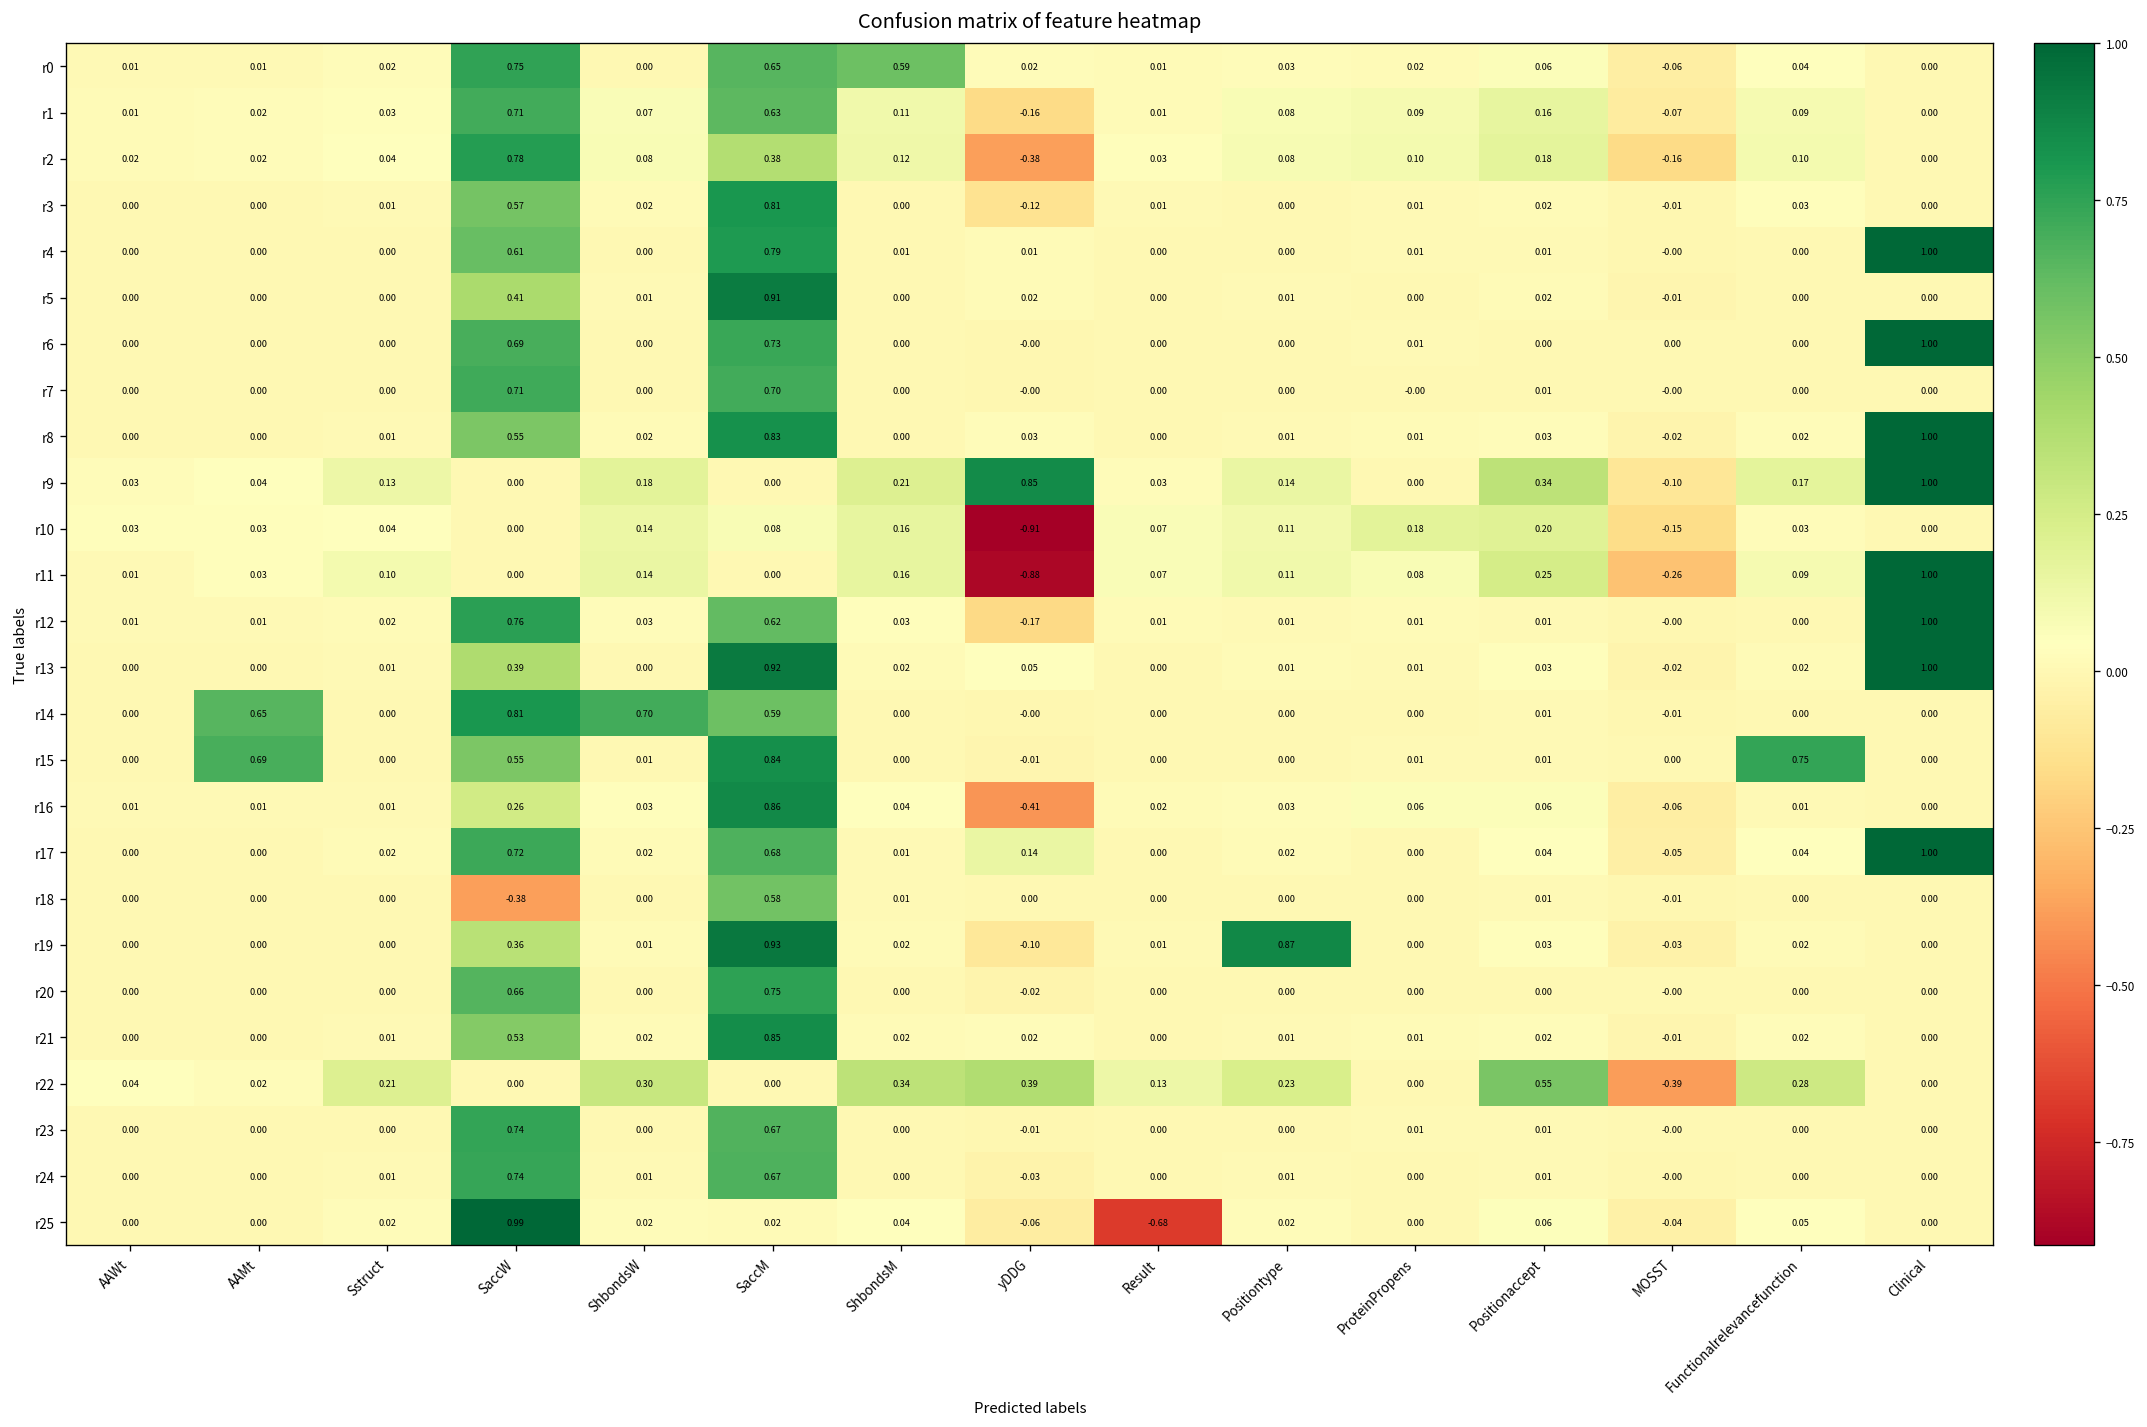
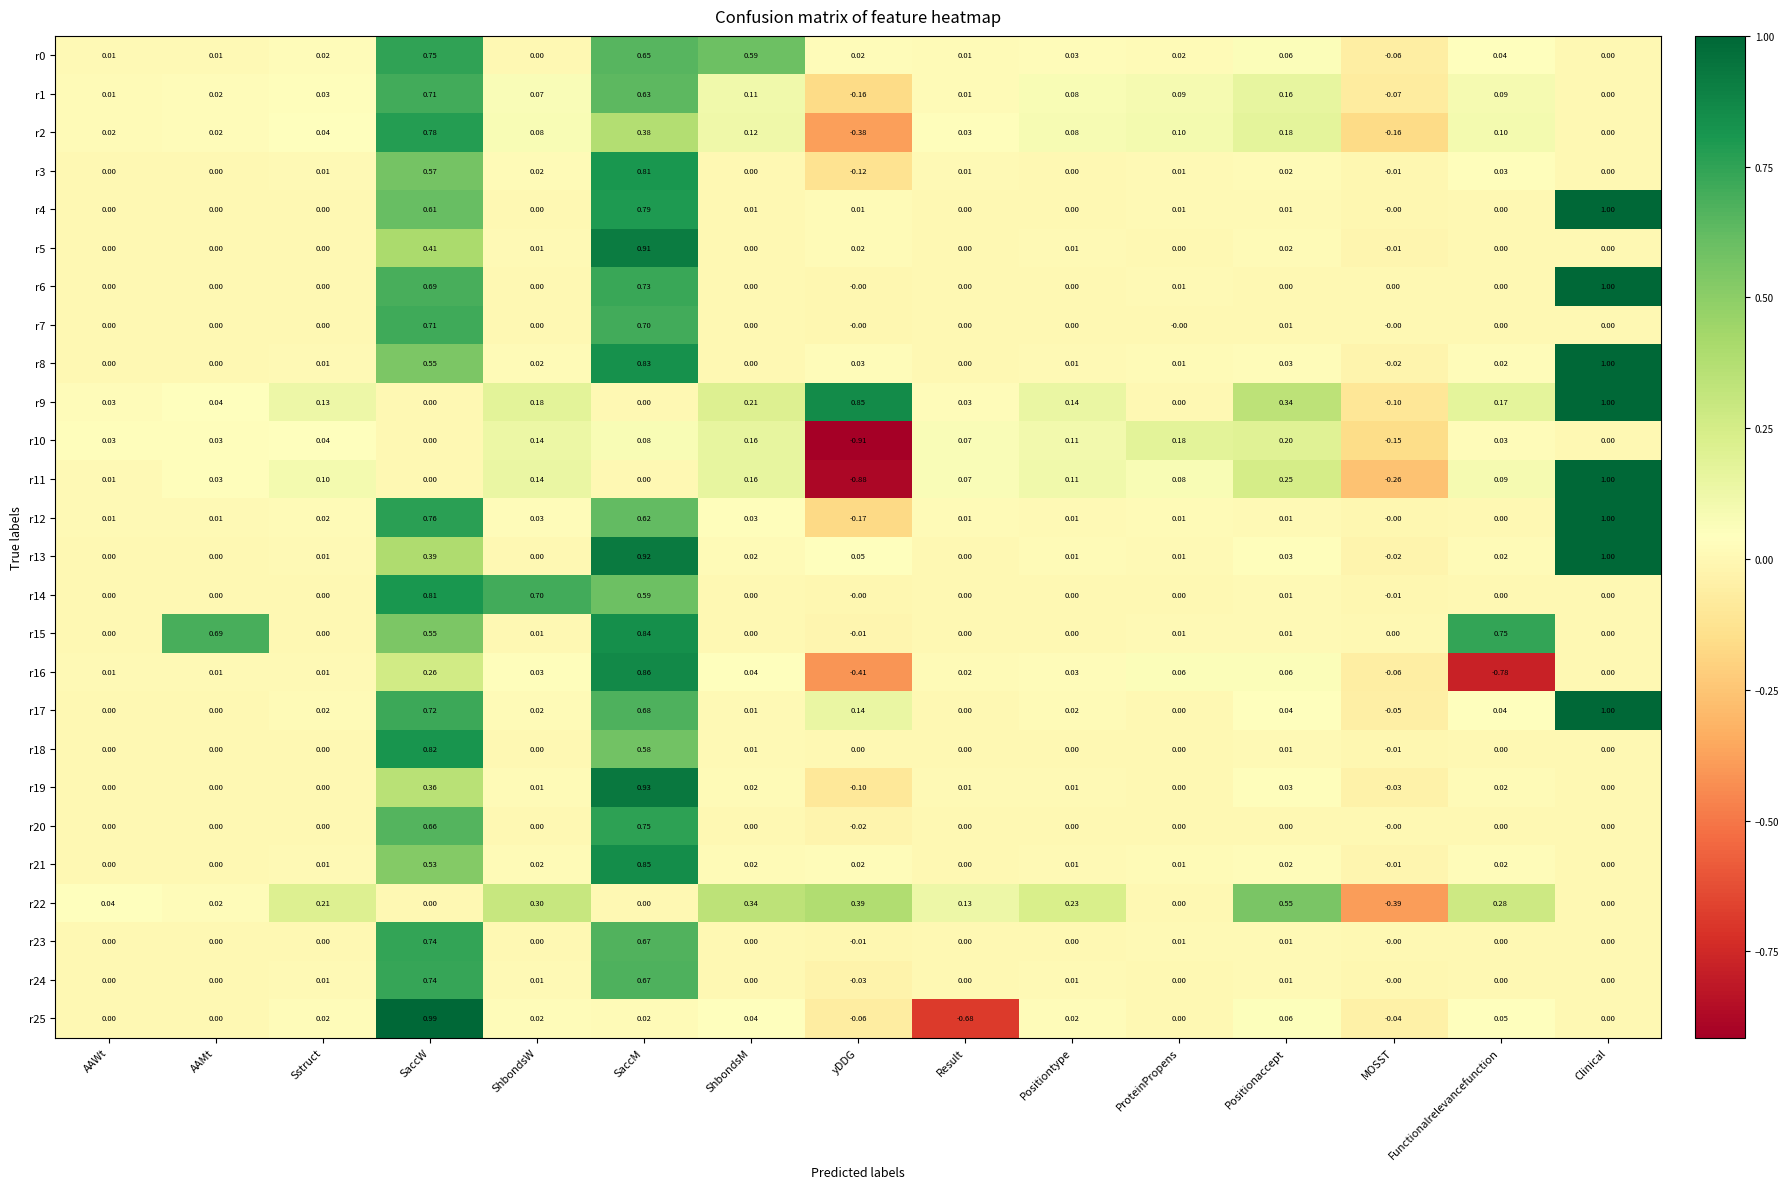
  {
    "r14": {
      "AAWt": 0.00,
-     "AAMt": 0.65,
+     "AAMt": 0.00,
      "Sstruct": 0.00,
      "SaccW": 0.81,
      "ShbondsW": 0.70,
      "SaccM": 0.59,
      "ShbondsM": 0.00,
      "yDDG": -0.00,
      "Result": 0.00,
      "Positiontype": 0.00,
      "ProteinPropens": 0.00,
      "Positionaccept": 0.01,
      "MOSST": -0.01,
      "Functionalrelevancefunction": 0.00,
      "Clinical": 0.00
    },
    "r16": {
      "AAWt": 0.01,
      "AAMt": 0.01,
      "Sstruct": 0.01,
      "SaccW": 0.26,
      "ShbondsW": 0.03,
      "SaccM": 0.86,
      "ShbondsM": 0.04,
      "yDDG": -0.41,
      "Result": 0.02,
      "Positiontype": 0.03,
      "ProteinPropens": 0.06,
      "Positionaccept": 0.06,
      "MOSST": -0.06,
-     "Functionalrelevancefunction": 0.01,
+     "Functionalrelevancefunction": -0.78,
      "Clinical": 0.00
    },
    "r18": {
      "AAWt": 0.00,
      "AAMt": 0.00,
      "Sstruct": 0.00,
-     "SaccW": -0.38,
+     "SaccW": 0.82,
      "ShbondsW": 0.00,
      "SaccM": 0.58,
      "ShbondsM": 0.01,
      "yDDG": 0.00,
      "Result": 0.00,
      "Positiontype": 0.00,
      "ProteinPropens": 0.00,
      "Positionaccept": 0.01,
      "MOSST": -0.01,
      "Functionalrelevancefunction": 0.00,
      "Clinical": 0.00
    },
    "r19": {
      "AAWt": 0.00,
      "AAMt": 0.00,
      "Sstruct": 0.00,
      "SaccW": 0.36,
      "ShbondsW": 0.01,
      "SaccM": 0.93,
      "ShbondsM": 0.02,
      "yDDG": -0.10,
      "Result": 0.01,
-     "Positiontype": 0.87,
+     "Positiontype": 0.01,
      "ProteinPropens": 0.00,
      "Positionaccept": 0.03,
      "MOSST": -0.03,
      "Functionalrelevancefunction": 0.02,
      "Clinical": 0.00
    }
  }
